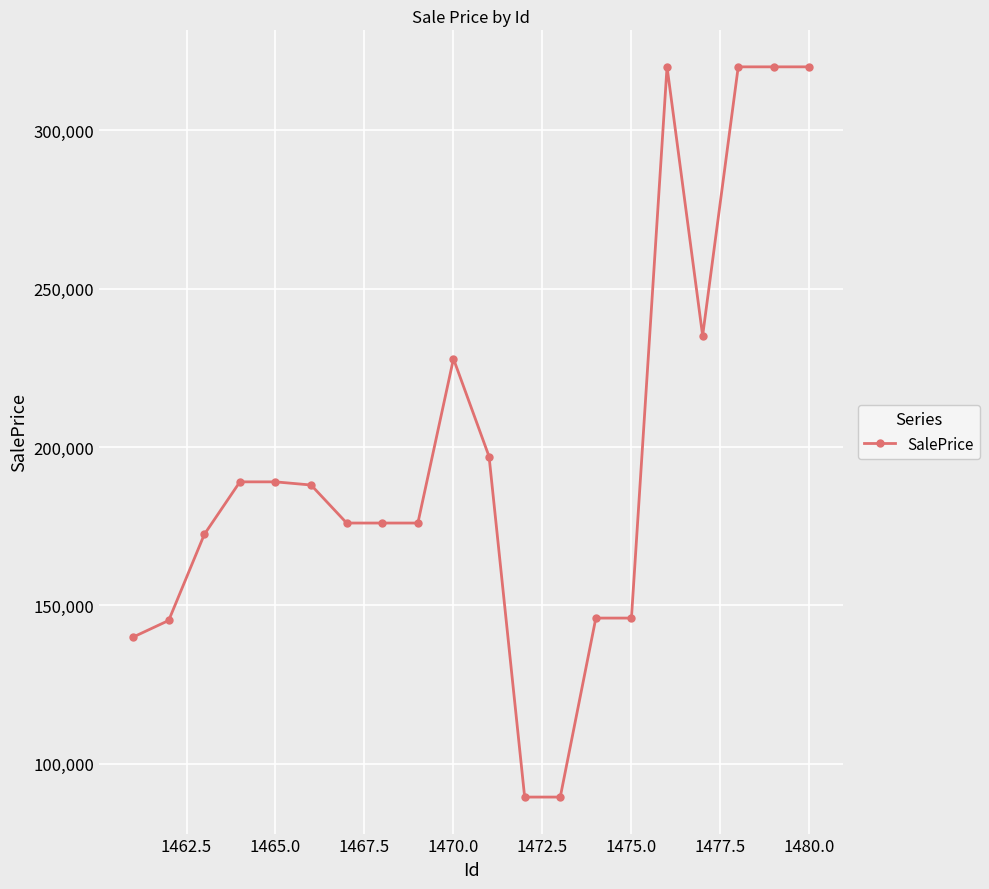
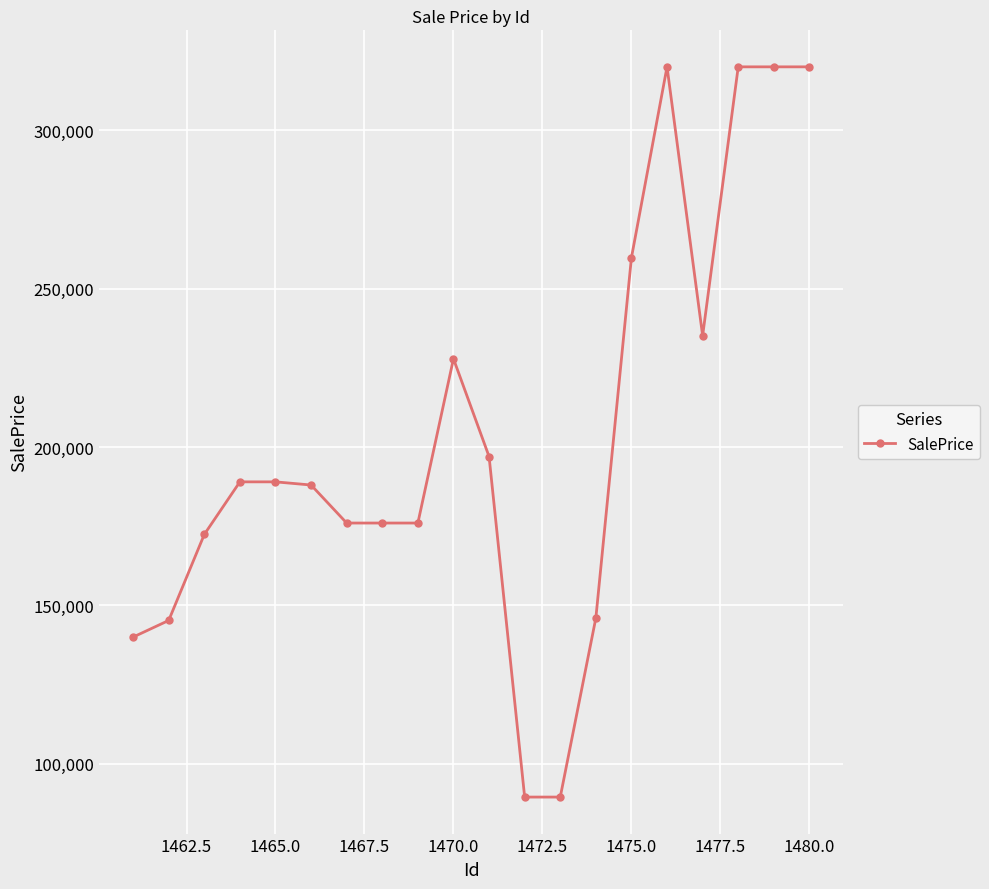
  {
    "1465.0": "189,000",
    "1470.0": "228,000",
-   "1475.0": "146,000",
+   "1475.0": "260,000",
    "1480.0": "320,000"
  }
